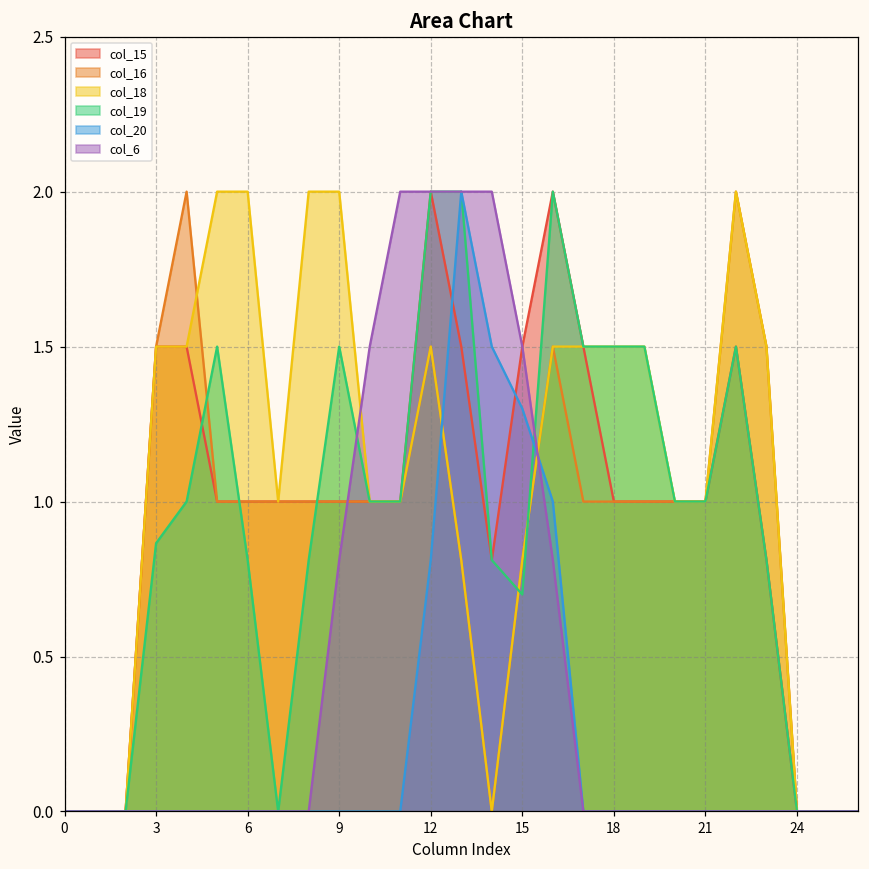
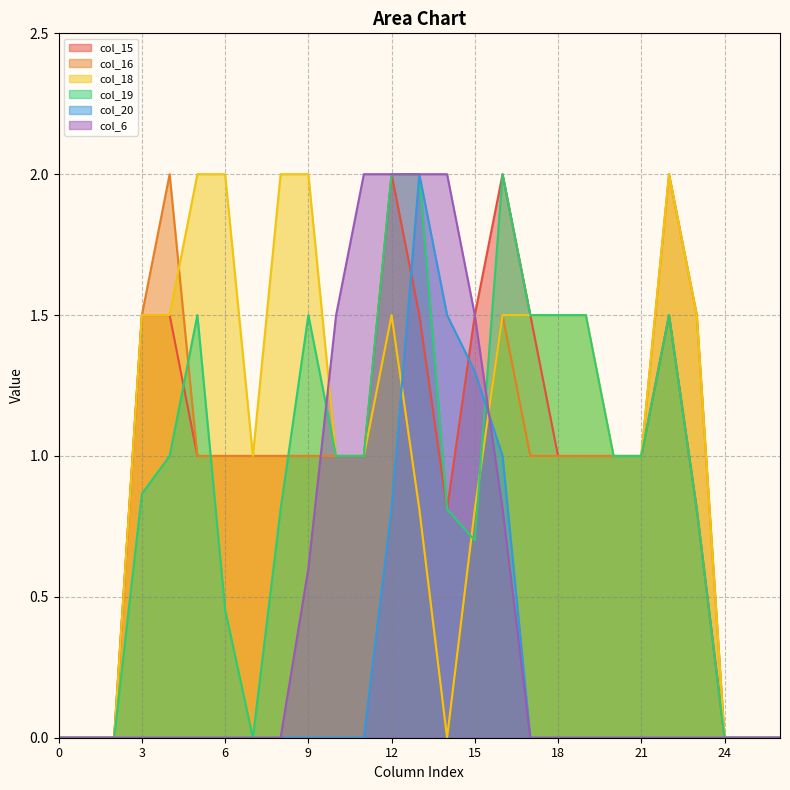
  {
    "col_19": {
      "3": 0.87,
-     "6": 0.81,
+     "6": 0.45,
      "9": 1.50,
      "15": 0.70
    },
    "col_20": {
      "9": 0.00,
      "12": 0.81,
      "15": 1.30
    },
    "col_6": {
-     "9": 0.81
+     "9": 0.60
    }
  }
